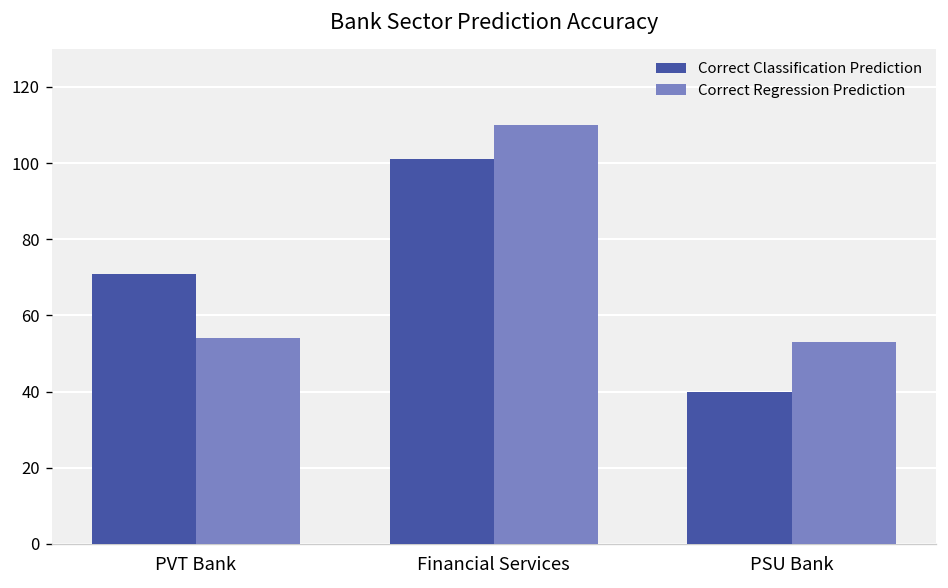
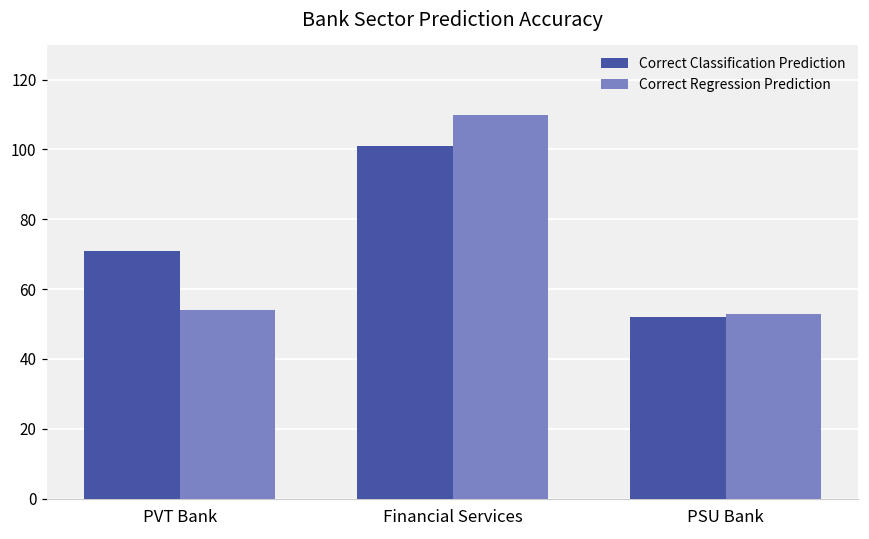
  {
    "Correct Classification Prediction": {
      "PVT Bank": 71,
      "Financial Services": 101,
-     "PSU Bank": 40
+     "PSU Bank": 52
    },
    "Correct Regression Prediction": {
      "PVT Bank": 54,
      "Financial Services": 110,
      "PSU Bank": 53
    }
  }
